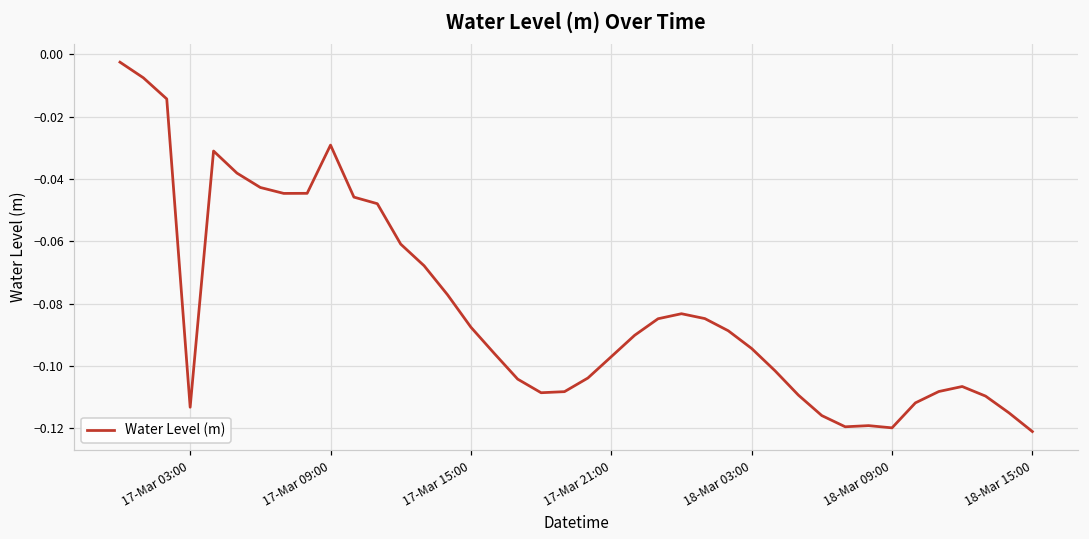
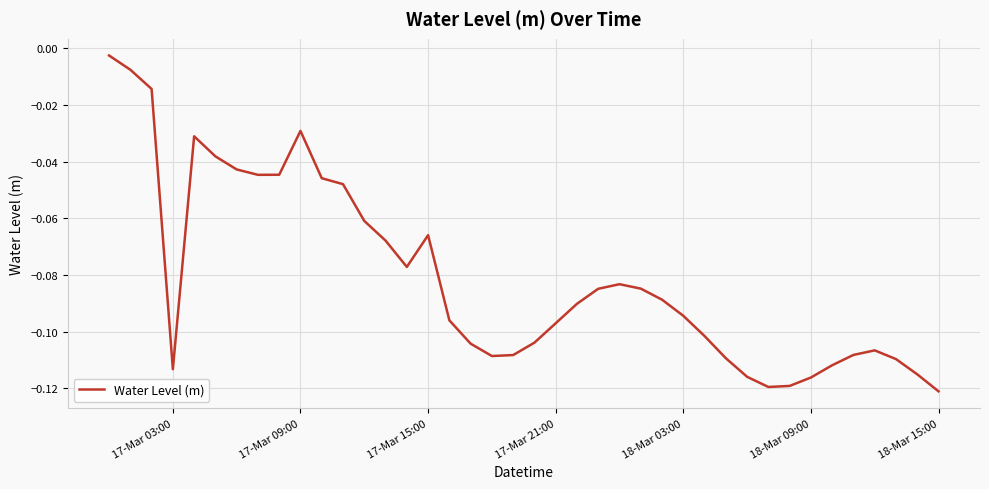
  {
    "17-Mar 03:00": -0.113,
    "17-Mar 09:00": -0.029,
-   "17-Mar 15:00": -0.088,
+   "17-Mar 15:00": -0.066,
    "17-Mar 21:00": -0.097,
    "18-Mar 03:00": -0.094,
-   "18-Mar 09:00": -0.120,
+   "18-Mar 09:00": -0.116,
    "18-Mar 15:00": -0.121
  }
